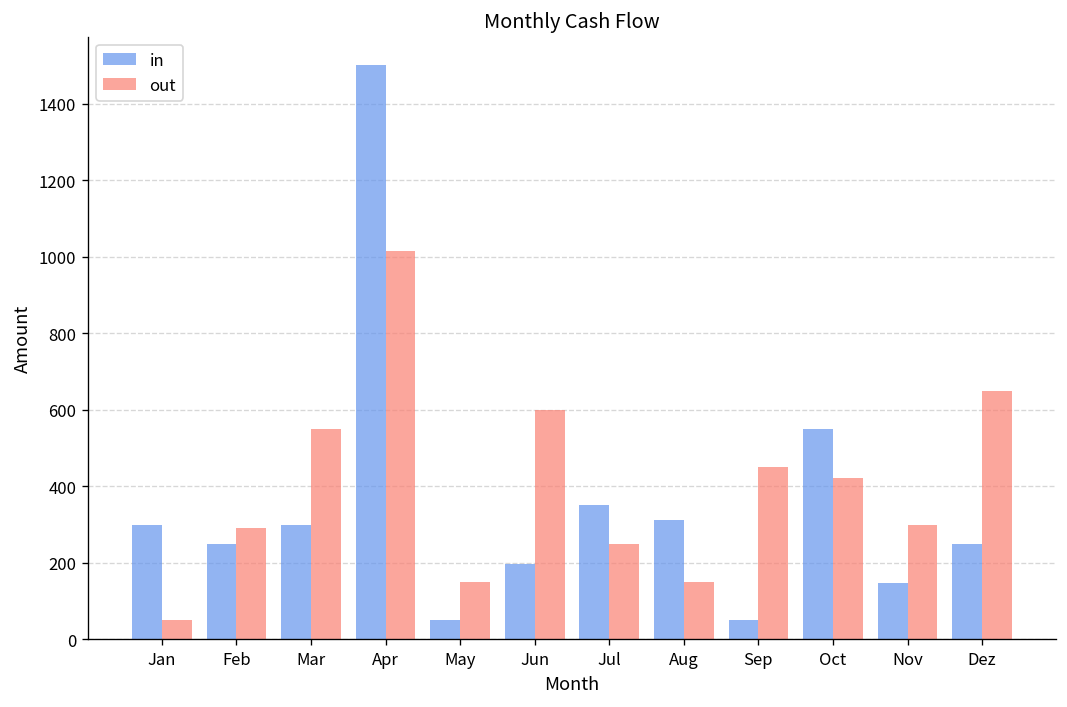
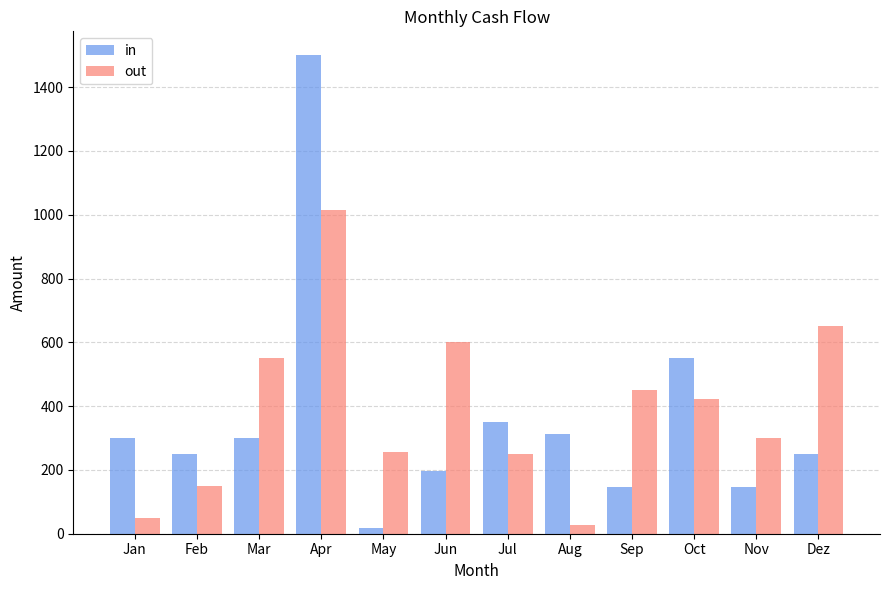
  {
    "in": {
      "Jan": 300,
      "Feb": 250,
      "Mar": 300,
      "Apr": 1500,
-     "May": 50,
+     "May": 20,
      "Jun": 200,
      "Jul": 350,
      "Aug": 310,
-     "Sep": 50,
+     "Sep": 150,
      "Oct": 550,
      "Nov": 150,
      "Dez": 250
    },
    "out": {
      "Jan": 50,
-     "Feb": 290,
+     "Feb": 150,
      "Mar": 550,
      "Apr": 1010,
-     "May": 150,
+     "May": 260,
      "Jun": 600,
      "Jul": 250,
-     "Aug": 150,
+     "Aug": 30,
      "Sep": 450,
      "Oct": 420,
      "Nov": 300,
      "Dez": 650
    }
  }
